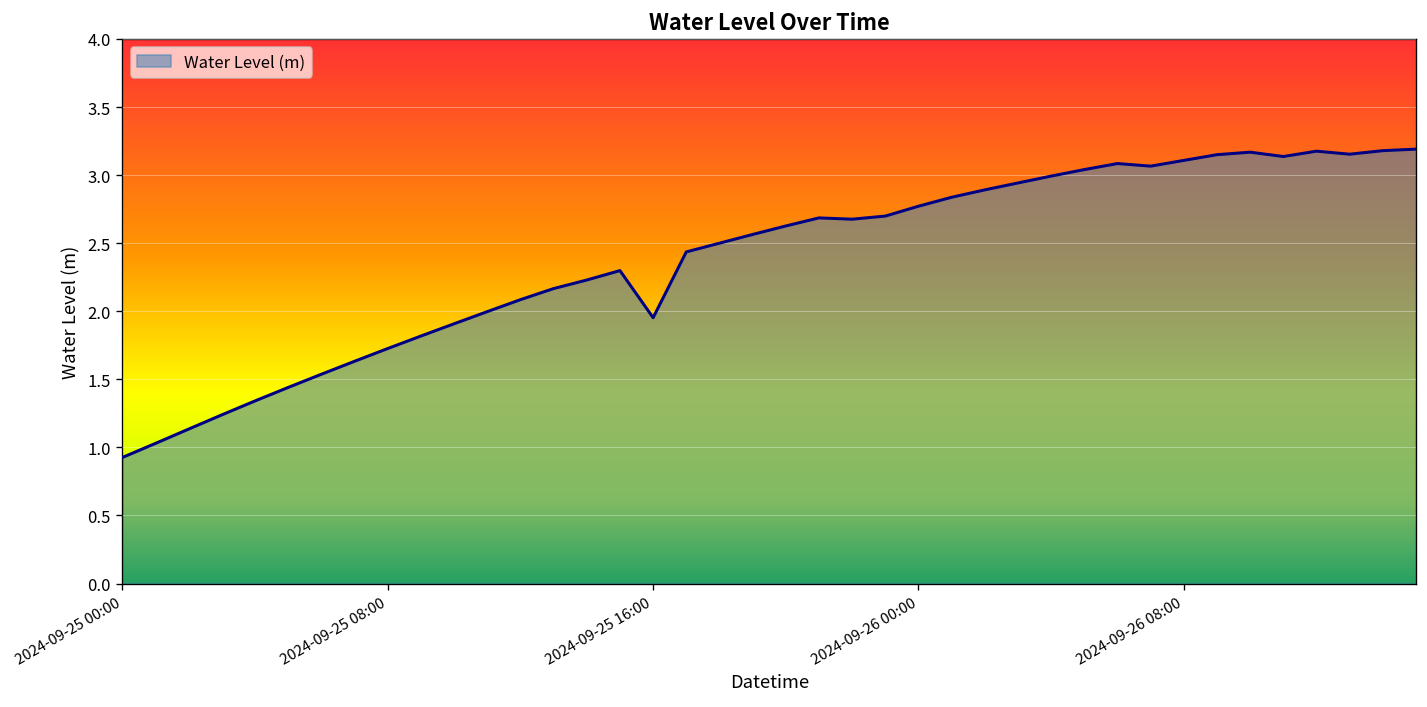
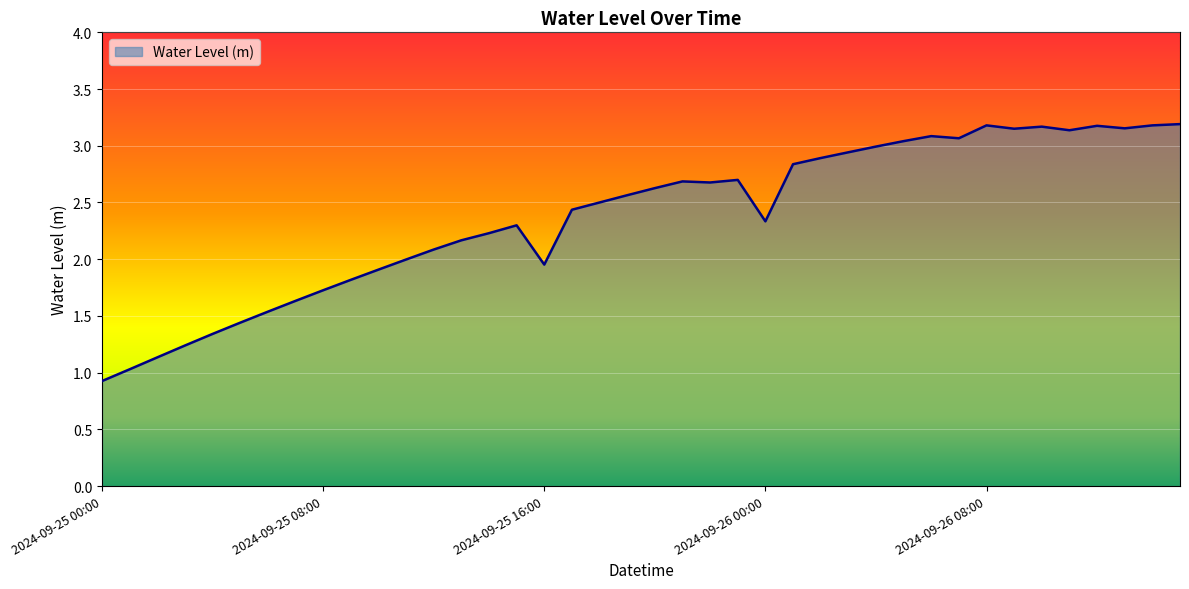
  {
    "2024-09-25 00:00": 0.93,
    "2024-09-25 08:00": 1.73,
    "2024-09-25 16:00": 1.95,
-   "2024-09-26 00:00": 2.77,
-   "2024-09-26 08:00": 3.11
+   "2024-09-26 00:00": 2.33,
+   "2024-09-26 08:00": 3.18
  }
